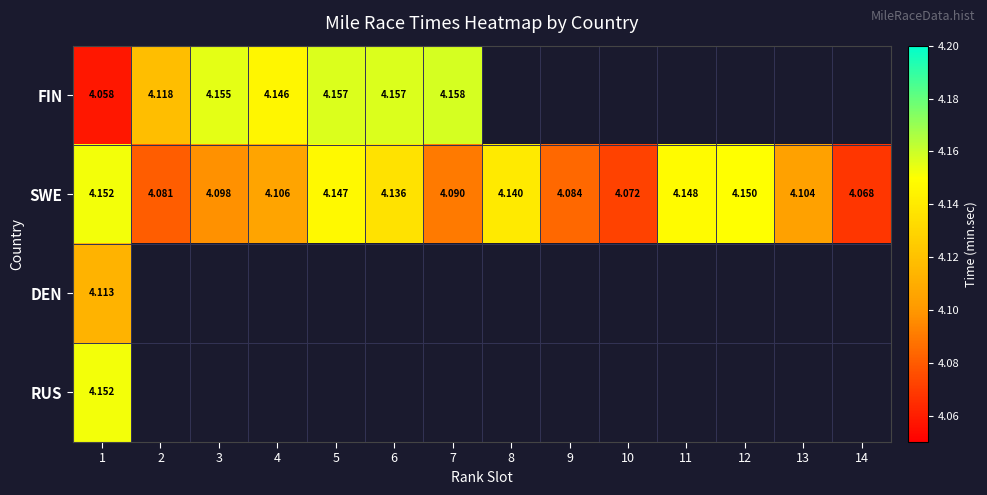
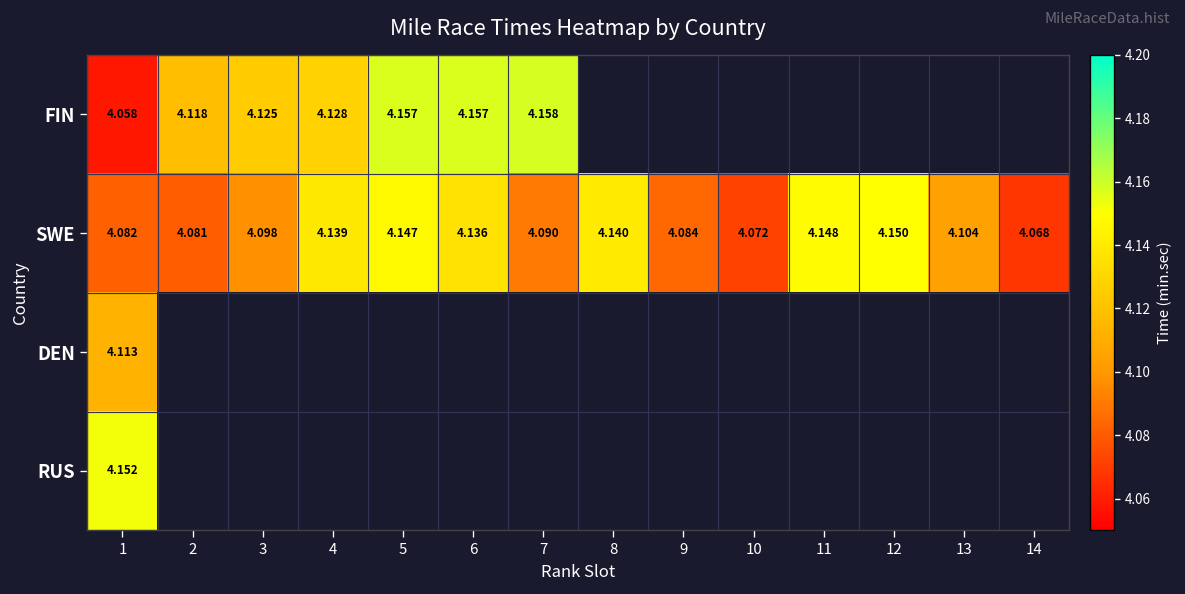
  {
    "FIN": {
      "1": 4.058,
      "2": 4.118,
-     "3": 4.155,
-     "4": 4.146,
+     "3": 4.125,
+     "4": 4.128,
      "5": 4.157,
      "6": 4.157,
      "7": 4.158
    },
    "SWE": {
-     "1": 4.152,
+     "1": 4.082,
      "2": 4.081,
      "3": 4.098,
-     "4": 4.106,
+     "4": 4.139,
      "5": 4.147,
      "6": 4.136,
      "7": 4.090,
      "8": 4.140,
      "9": 4.084,
      "10": 4.072,
      "11": 4.148,
      "12": 4.150,
      "13": 4.104,
      "14": 4.068
    },
    "DEN": {
      "1": 4.113
    },
    "RUS": {
      "1": 4.152
    }
  }
